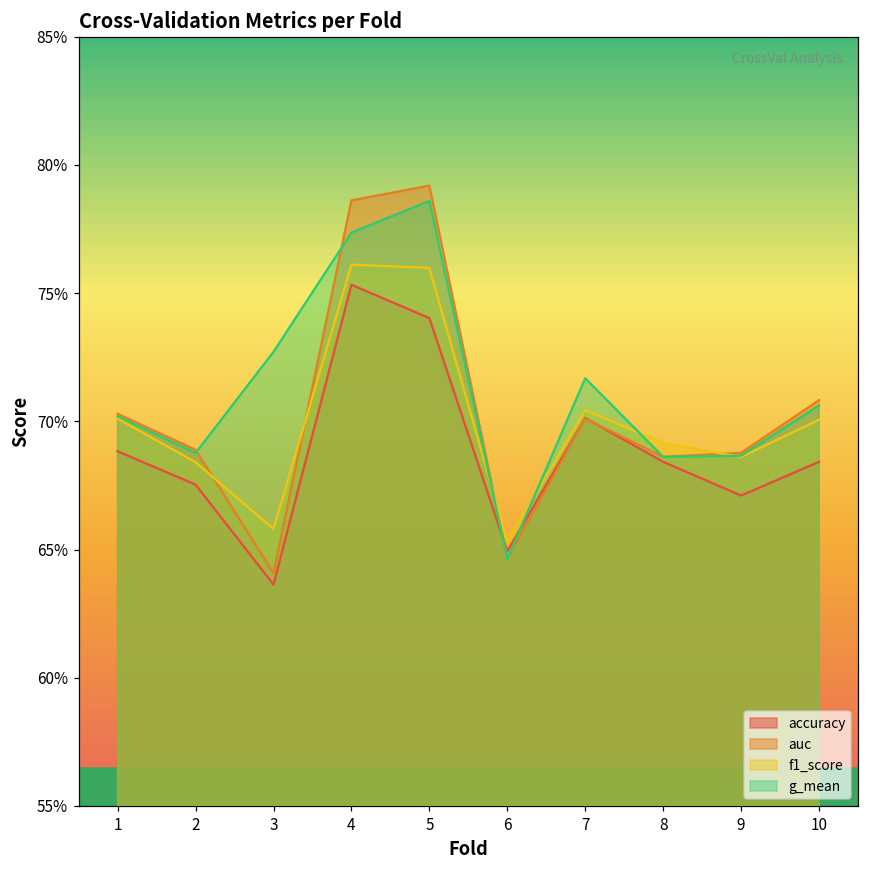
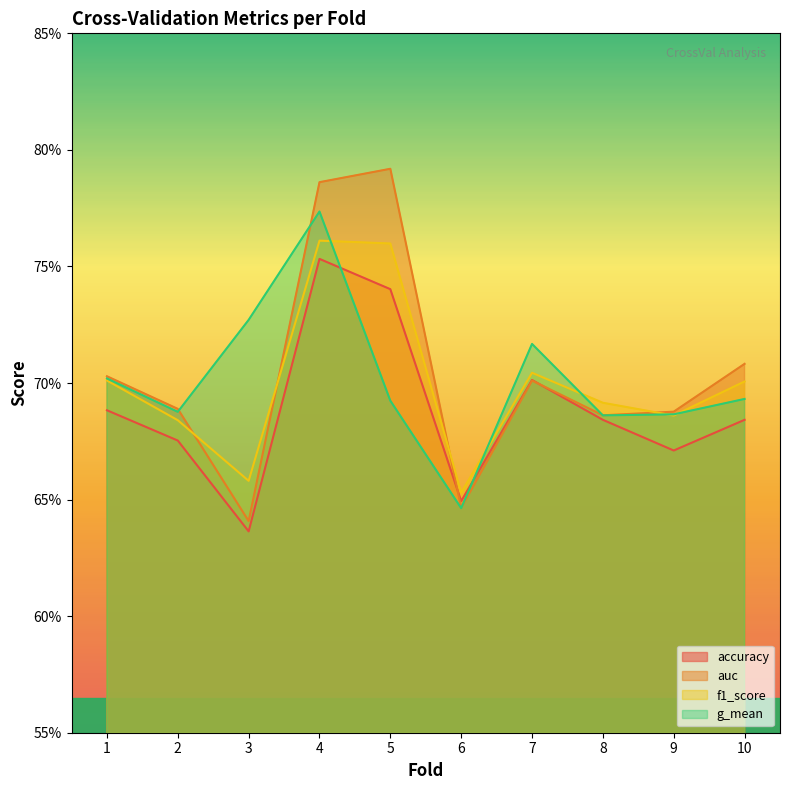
  {
    "g_mean": {
      "2": "68.8%",
      "3": "72.7%",
      "4": "77.4%",
-     "5": "78.6%",
+     "5": "69.2%",
      "7": "71.7%",
-     "10": "70.6%"
+     "10": "69.3%"
    }
  }
